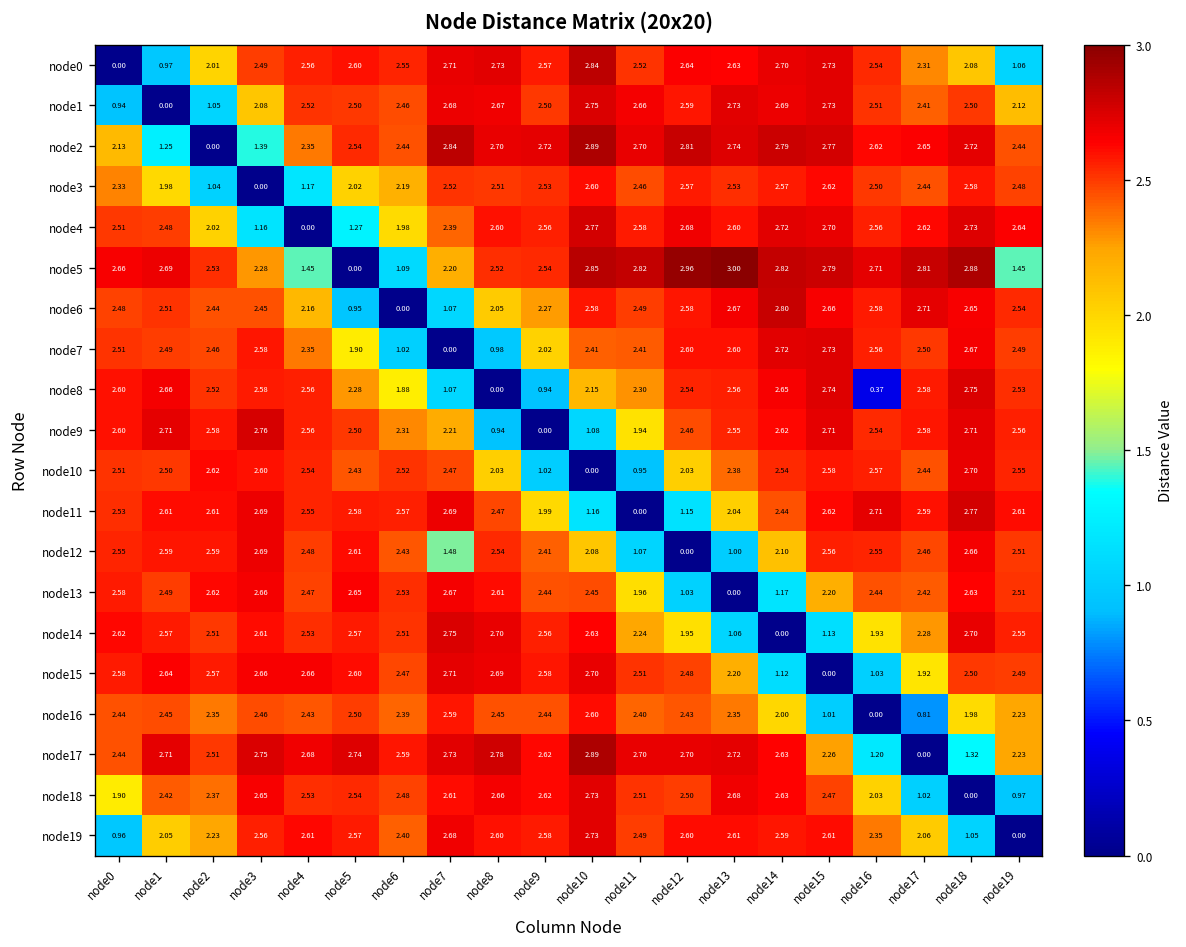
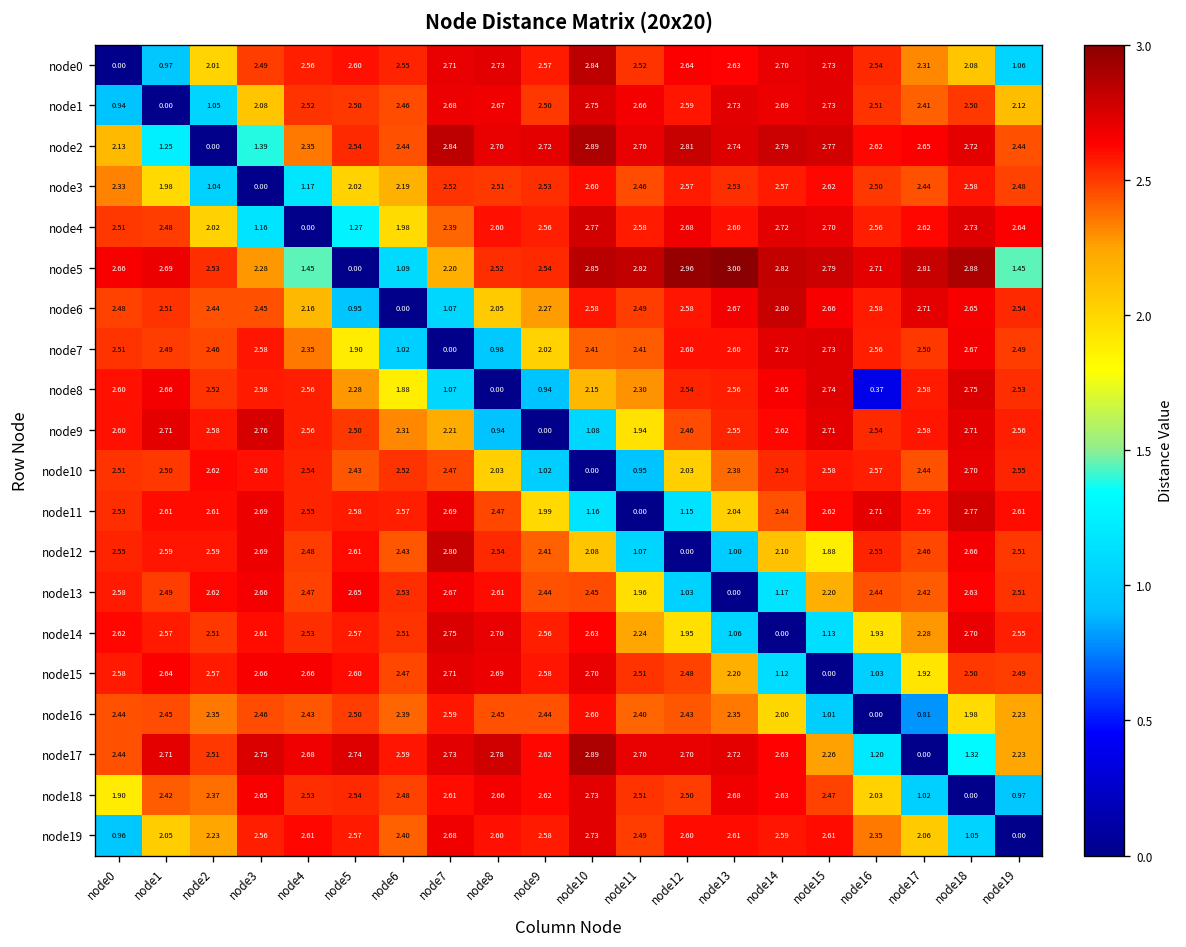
  {
    "node12": {
      "node0": 2.55,
      "node1": 2.59,
      "node2": 2.59,
      "node3": 2.69,
      "node4": 2.48,
      "node5": 2.61,
      "node6": 2.43,
-     "node7": 1.48,
+     "node7": 2.80,
      "node8": 2.54,
      "node9": 2.41,
      "node10": 2.08,
      "node11": 1.07,
      "node12": 0.00,
      "node13": 1.00,
      "node14": 2.10,
-     "node15": 2.56,
+     "node15": 1.88,
      "node16": 2.55,
      "node17": 2.46,
      "node18": 2.66,
      "node19": 2.51
    }
  }
